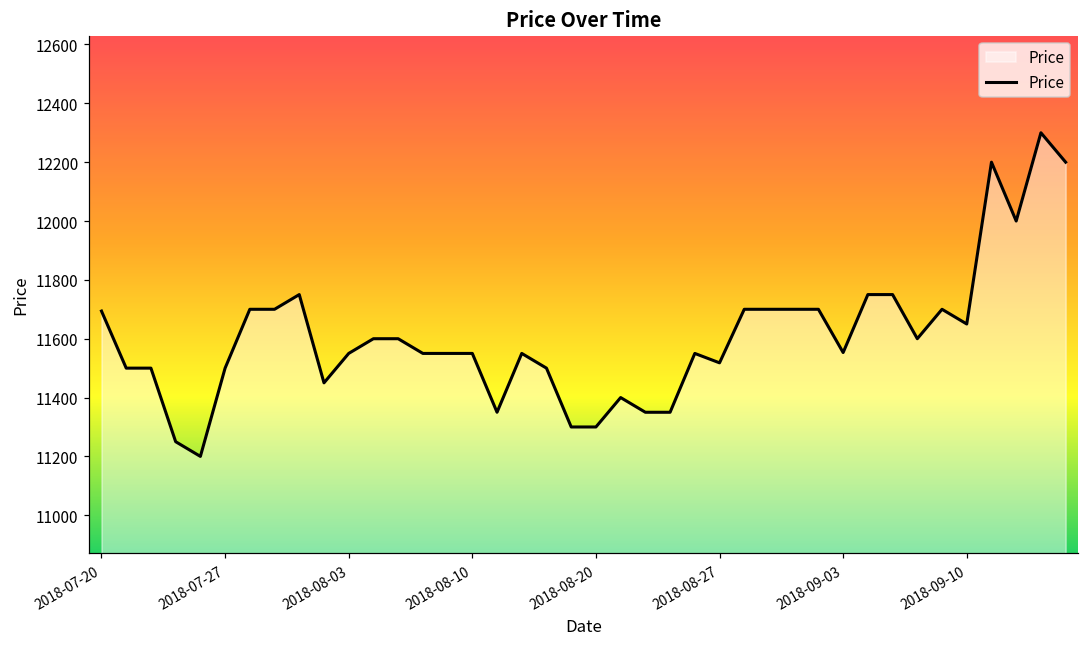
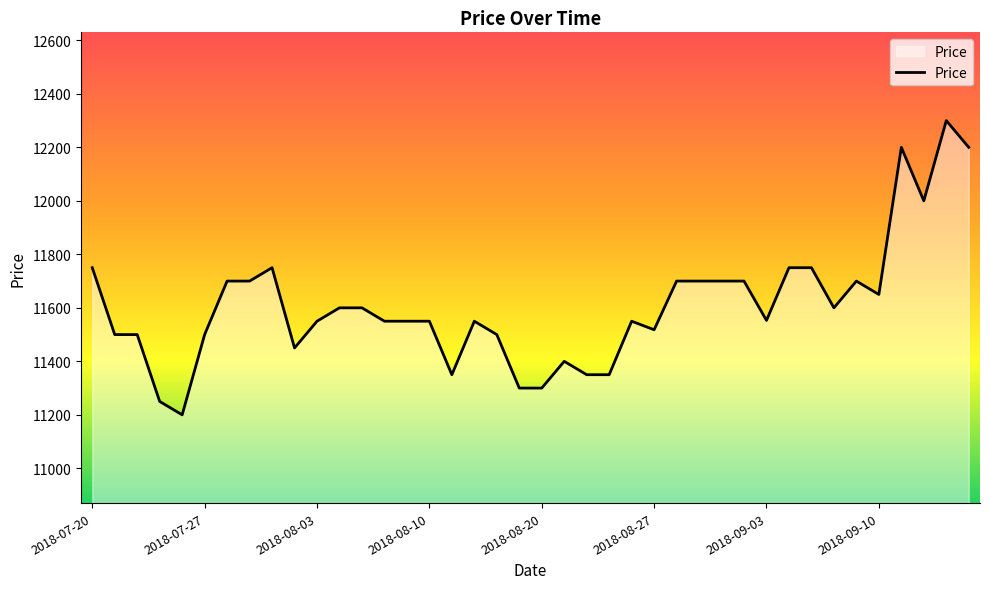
  {
-   "2018-07-20": 11690,
+   "2018-07-20": 11750,
    "2018-07-27": 11500,
    "2018-08-03": 11550,
    "2018-08-10": 11550,
    "2018-08-20": 11300,
    "2018-08-27": 11520,
    "2018-09-03": 11550,
    "2018-09-10": 11650
  }
